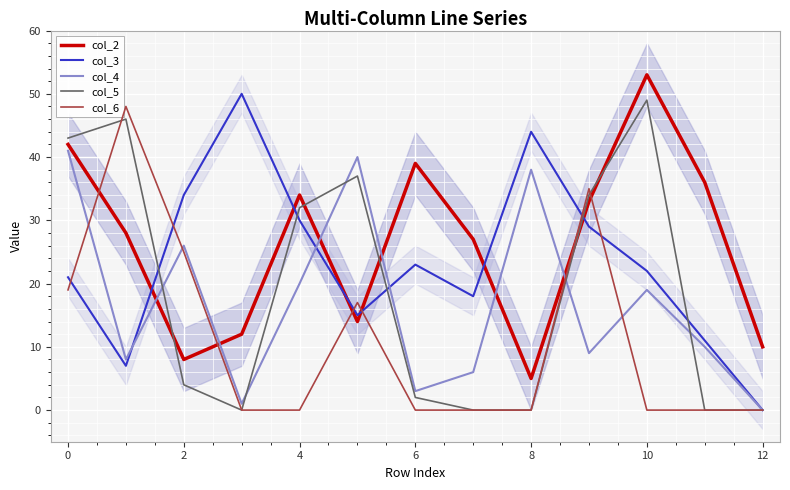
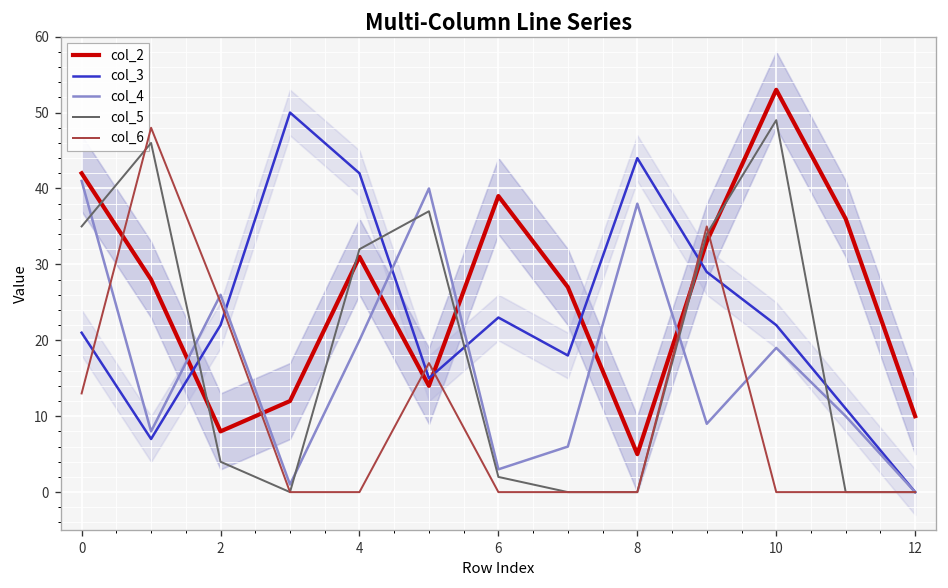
  {
    "col_2": {
      "0": 42,
      "2": 8,
-     "4": 34,
+     "4": 31,
      "6": 39,
      "8": 5,
      "10": 53,
      "12": 10
    },
    "col_3": {
      "0": 21,
-     "2": 34,
-     "4": 30,
+     "2": 22,
+     "4": 42,
      "6": 23,
      "8": 44,
      "10": 22
    },
    "col_5": {
-     "0": 43,
+     "0": 35,
      "2": 4,
      "4": 32,
      "6": 2,
      "10": 49
    },
    "col_6": {
-     "0": 19,
+     "0": 13,
      "4": 0,
      "6": 0,
      "10": 0
    }
  }
